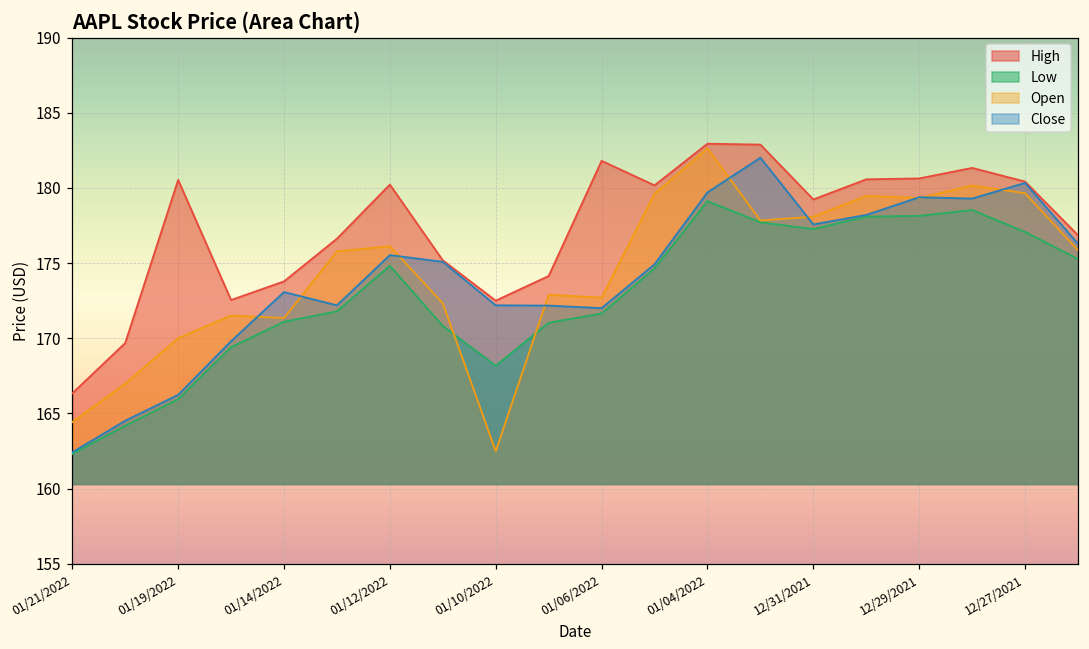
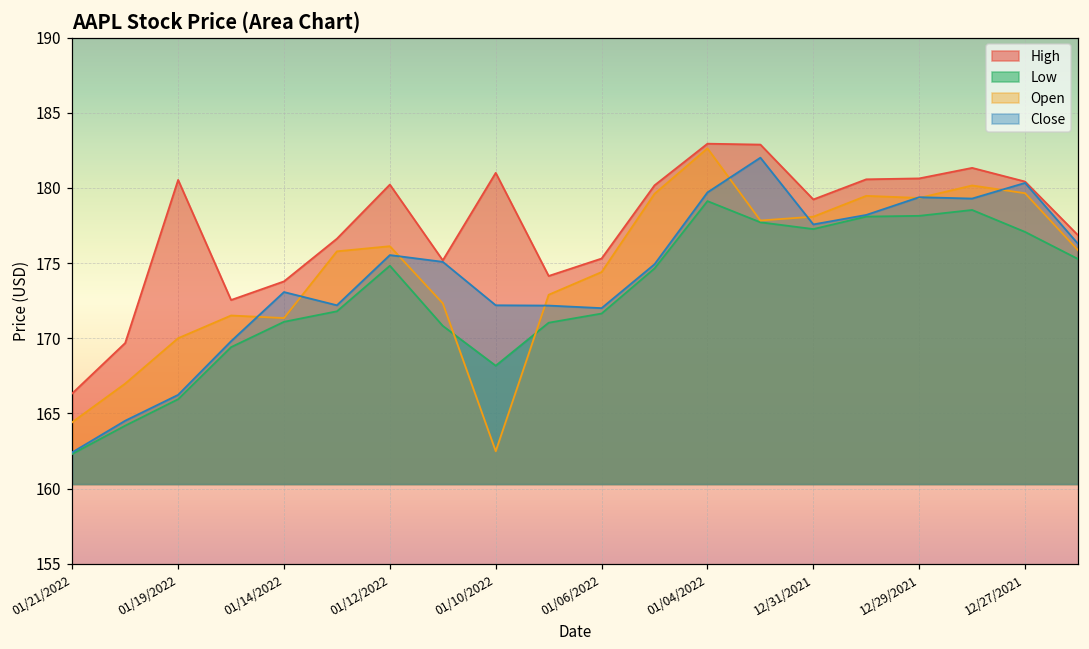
  {
    "High": {
      "01/21/2022": 166.3,
      "01/19/2022": 180.5,
      "01/14/2022": 173.8,
      "01/12/2022": 180.2,
-     "01/10/2022": 172.5,
-     "01/06/2022": 181.8,
+     "01/10/2022": 181.0,
+     "01/06/2022": 175.3,
      "01/04/2022": 182.9,
      "12/31/2021": 179.2,
      "12/29/2021": 180.6
    },
    "Low": {
      "01/19/2022": 165.9,
      "01/14/2022": 171.1,
      "01/12/2022": 174.8,
      "01/10/2022": 168.2,
      "01/06/2022": 171.6,
      "01/04/2022": 179.1,
      "12/31/2021": 177.3,
      "12/29/2021": 178.1,
      "12/27/2021": 177.1
    },
    "Open": {
      "01/21/2022": 164.4,
      "01/19/2022": 170.0,
      "01/14/2022": 171.3,
      "01/12/2022": 176.1,
      "01/10/2022": 162.5,
-     "01/06/2022": 172.7,
+     "01/06/2022": 174.4,
      "01/04/2022": 182.6,
      "12/31/2021": 178.1,
      "12/27/2021": 179.6
    },
    "Close": {
      "01/19/2022": 166.2,
      "01/14/2022": 173.1,
      "01/12/2022": 175.5,
      "01/10/2022": 172.2,
      "01/06/2022": 172.0,
      "01/04/2022": 179.7,
      "12/31/2021": 177.6
    }
  }
